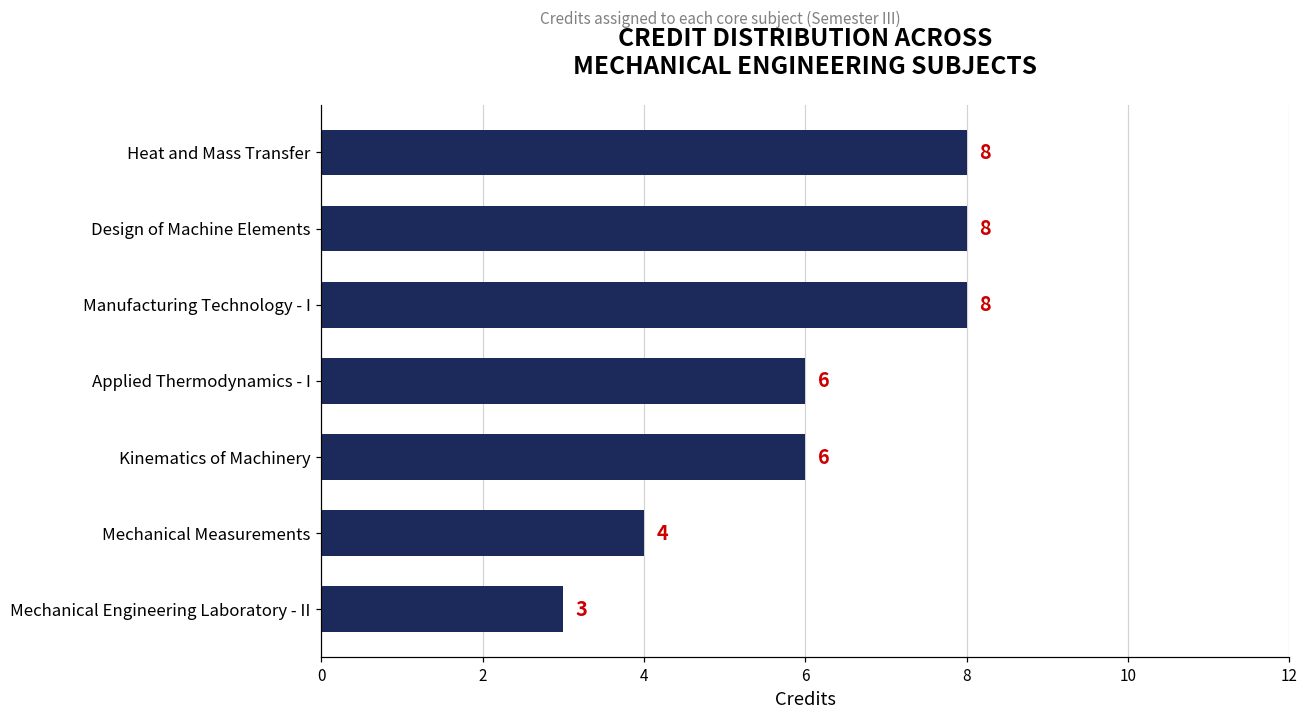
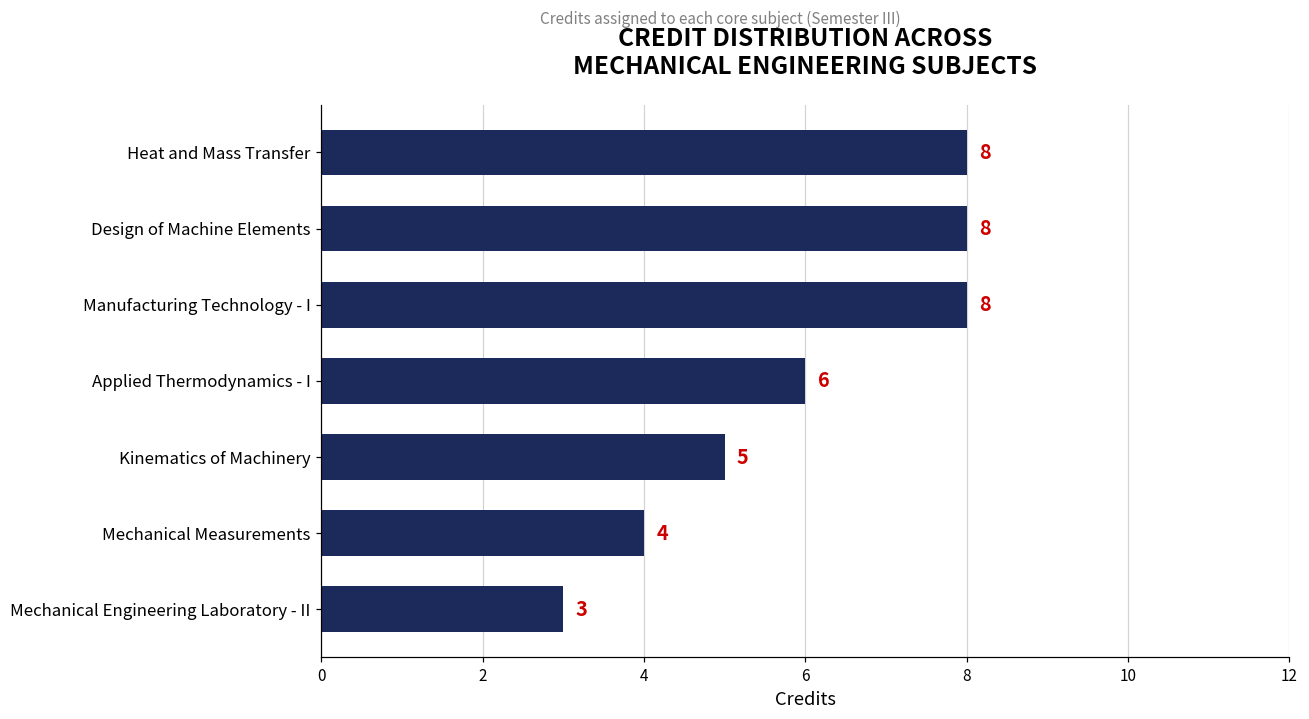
  {
    "Heat and Mass Transfer": 8,
    "Design of Machine Elements": 8,
    "Manufacturing Technology - I": 8,
    "Applied Thermodynamics - I": 6,
-   "Kinematics of Machinery": 6,
+   "Kinematics of Machinery": 5,
    "Mechanical Measurements": 4,
    "Mechanical Engineering Laboratory - II": 3
  }
